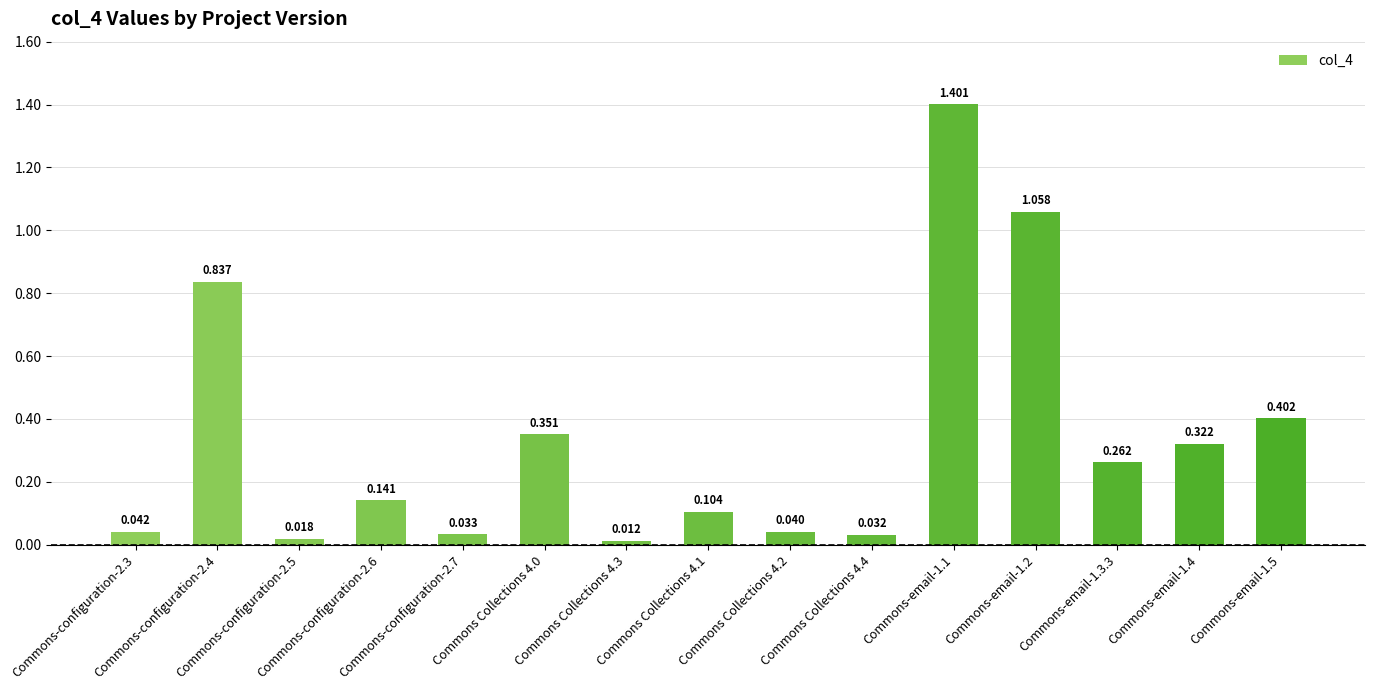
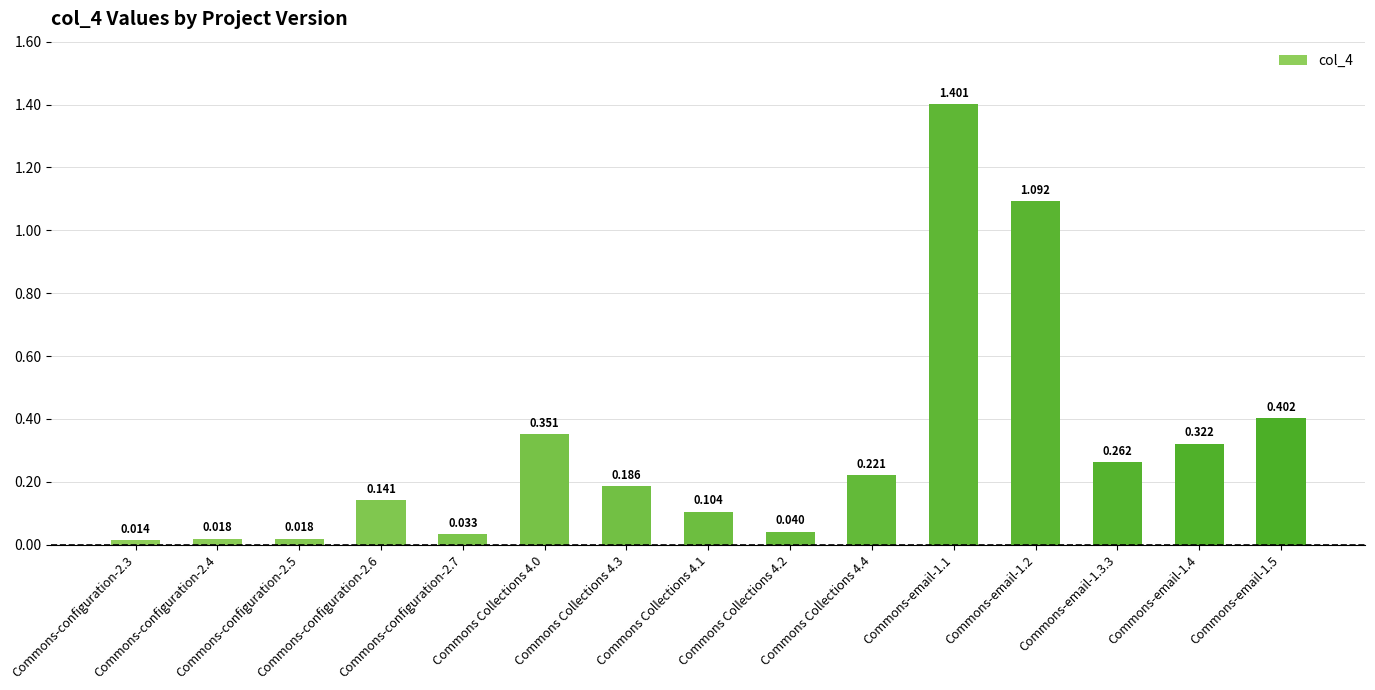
  {
-   "Commons-configuration-2.3": 0.042,
-   "Commons-configuration-2.4": 0.837,
+   "Commons-configuration-2.3": 0.014,
+   "Commons-configuration-2.4": 0.018,
    "Commons-configuration-2.5": 0.018,
    "Commons-configuration-2.6": 0.141,
    "Commons-configuration-2.7": 0.033,
    "Commons Collections 4.0": 0.351,
-   "Commons Collections 4.3": 0.012,
+   "Commons Collections 4.3": 0.186,
    "Commons Collections 4.1": 0.104,
    "Commons Collections 4.2": 0.040,
-   "Commons Collections 4.4": 0.032,
+   "Commons Collections 4.4": 0.221,
    "Commons-email-1.1": 1.401,
-   "Commons-email-1.2": 1.058,
+   "Commons-email-1.2": 1.092,
    "Commons-email-1.3.3": 0.262,
    "Commons-email-1.4": 0.322,
    "Commons-email-1.5": 0.402
  }
